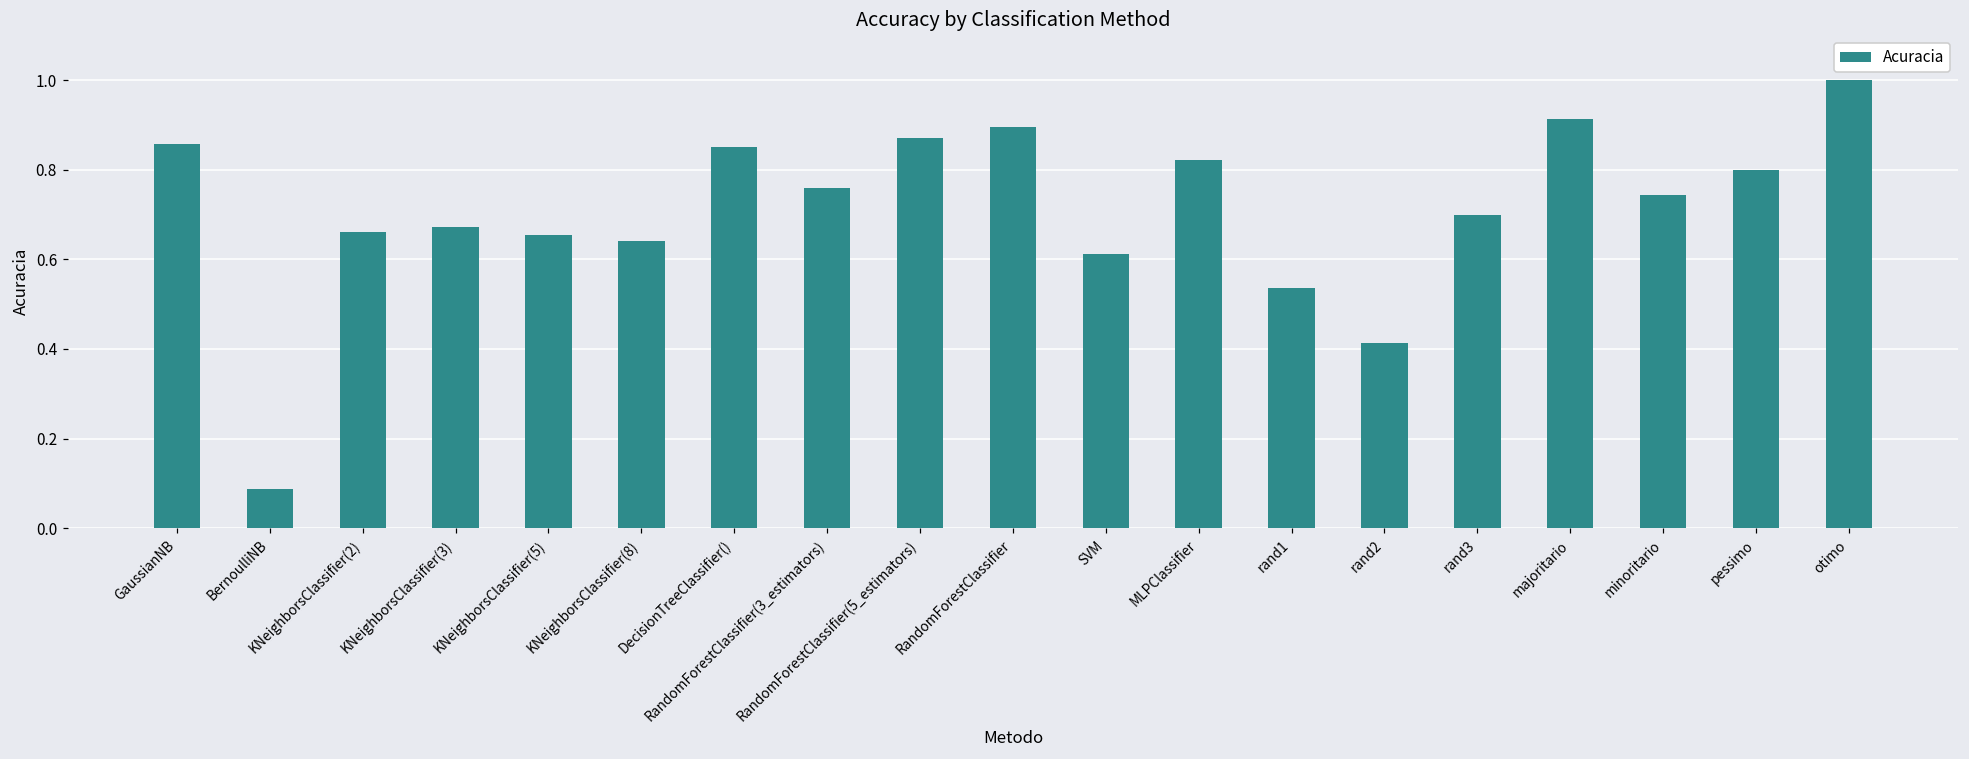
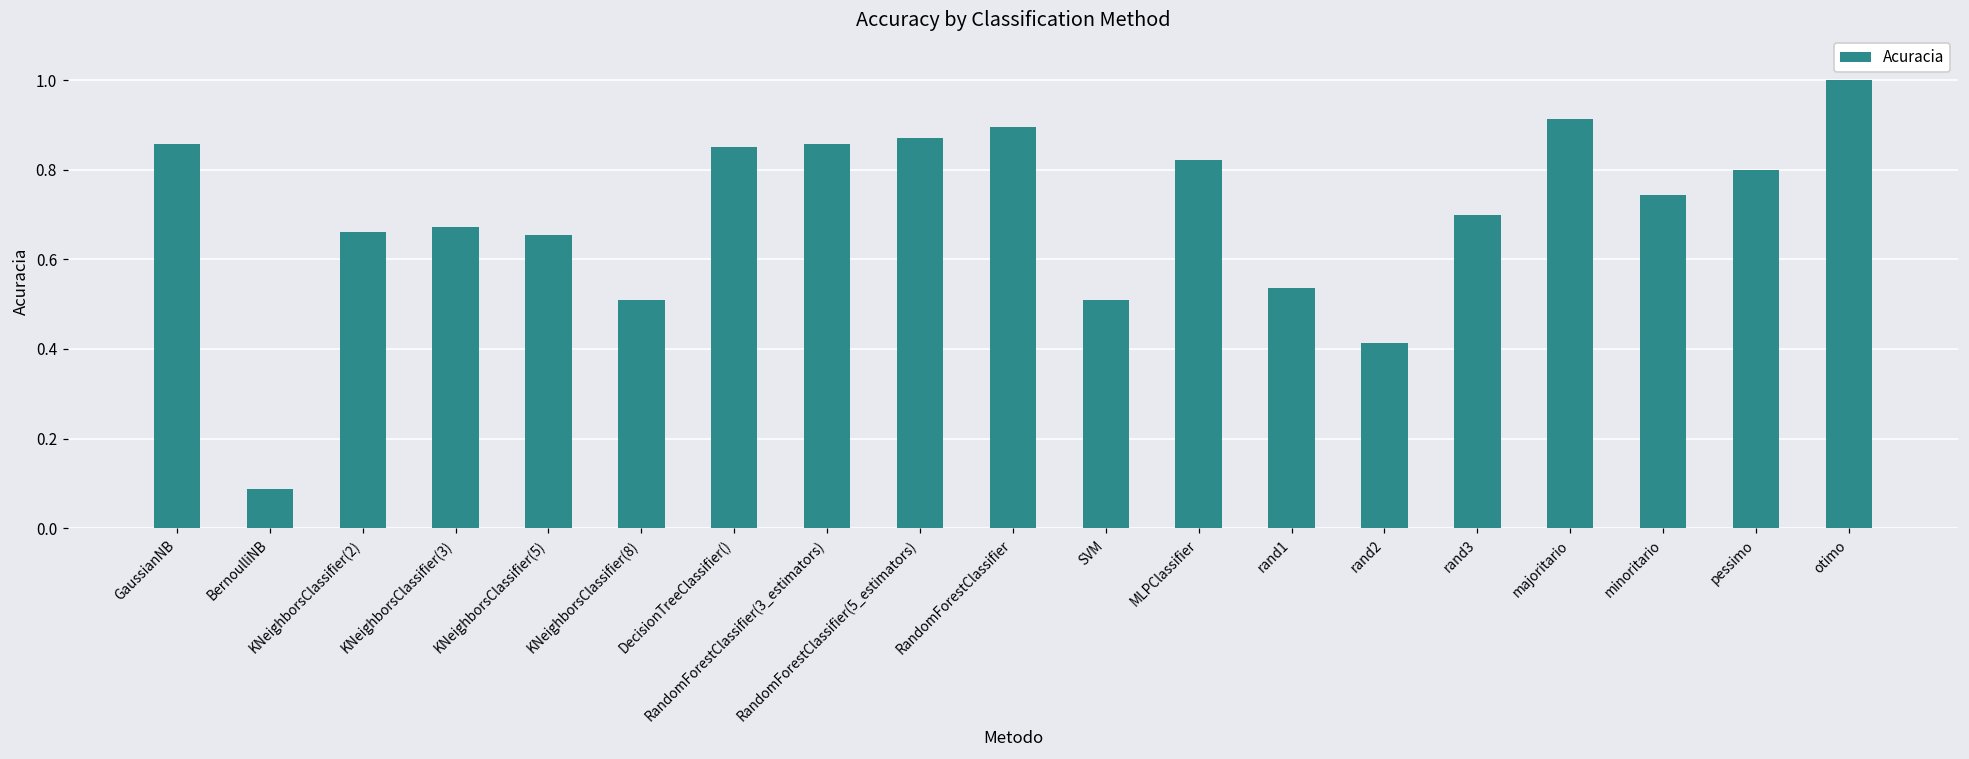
  {
    "GaussianNB": 0.86,
    "BernoulliNB": 0.09,
    "KNeighborsClassifier(2)": 0.66,
    "KNeighborsClassifier(3)": 0.67,
    "KNeighborsClassifier(5)": 0.65,
-   "KNeighborsClassifier(8)": 0.64,
+   "KNeighborsClassifier(8)": 0.51,
    "DecisionTreeClassifier()": 0.85,
-   "RandomForestClassifier(3_estimators)": 0.76,
+   "RandomForestClassifier(3_estimators)": 0.86,
    "RandomForestClassifier(5_estimators)": 0.87,
    "RandomForestClassifier": 0.90,
-   "SVM": 0.61,
+   "SVM": 0.51,
    "MLPClassifier": 0.82,
    "rand1": 0.54,
    "rand2": 0.41,
    "rand3": 0.70,
    "majoritario": 0.91,
    "minoritario": 0.74,
    "pessimo": 0.80,
    "otimo": 1.00
  }
